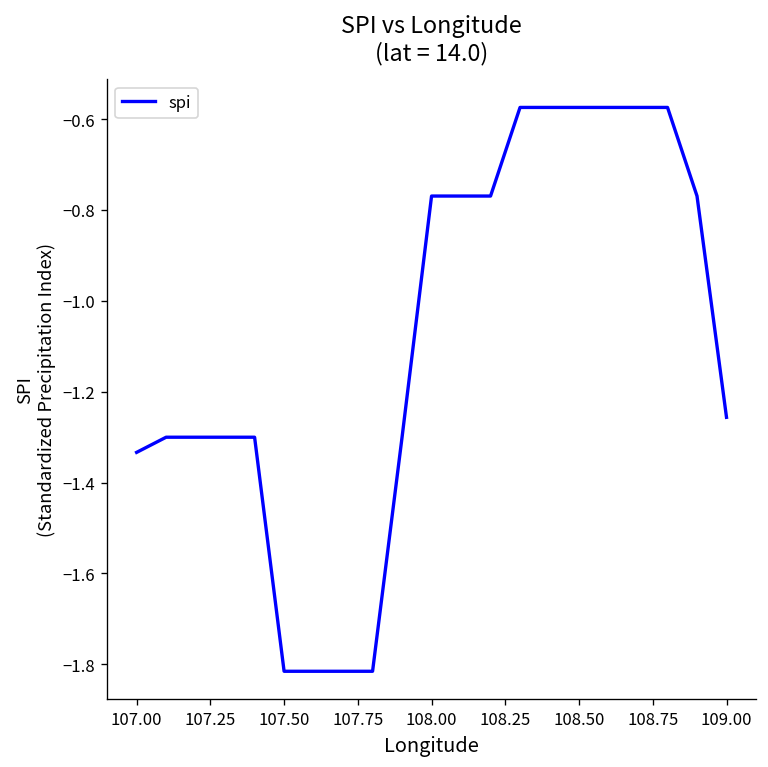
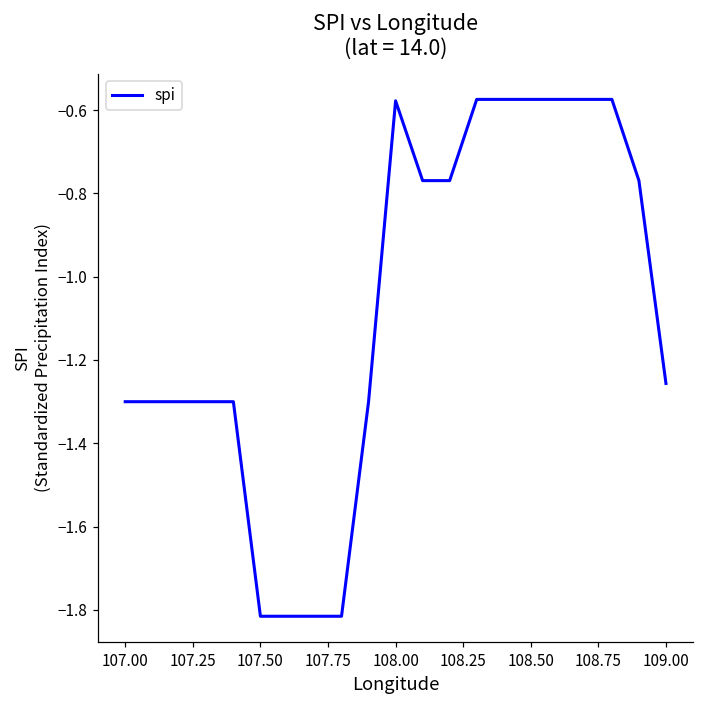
  {
-   "107.00": -1.33,
+   "107.00": -1.30,
    "107.50": -1.82,
-   "108.00": -0.77,
+   "108.00": -0.58,
    "108.50": -0.57,
    "109.00": -1.26
  }
